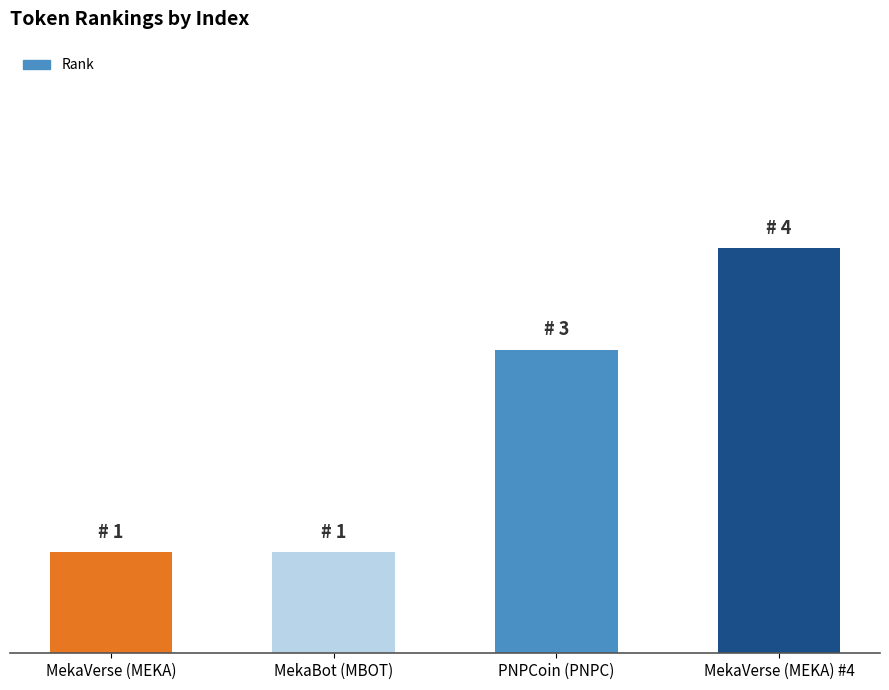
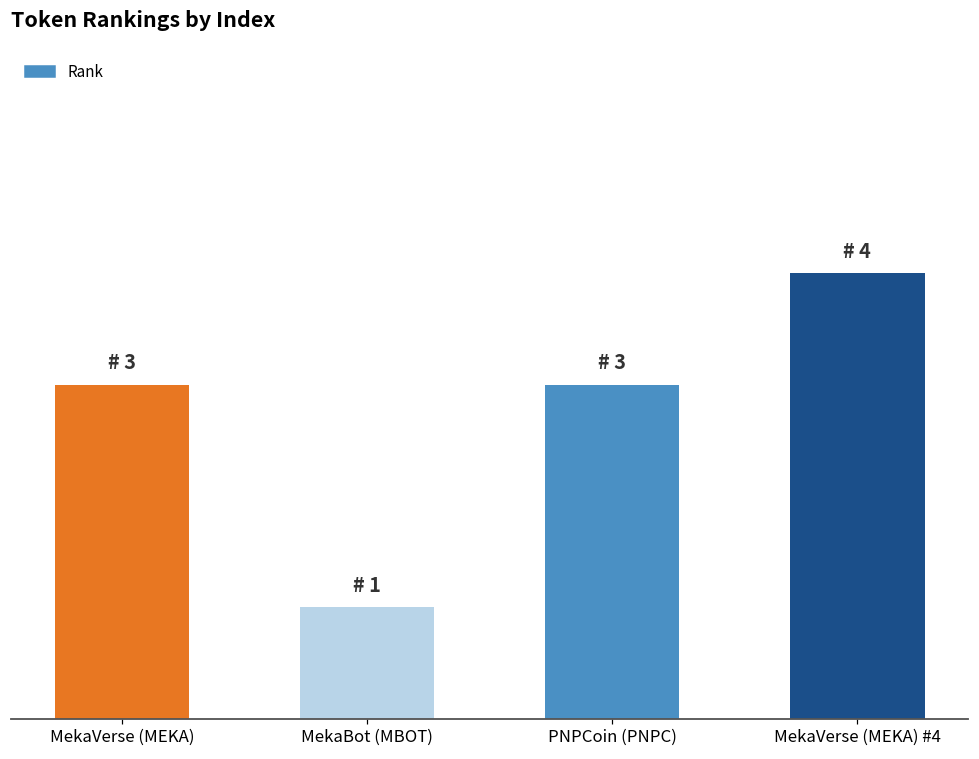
  {
-   "MekaVerse (MEKA)": 1,
+   "MekaVerse (MEKA)": 3,
    "MekaBot (MBOT)": 1,
    "PNPCoin (PNPC)": 3,
    "MekaVerse (MEKA) #4": 4
  }
